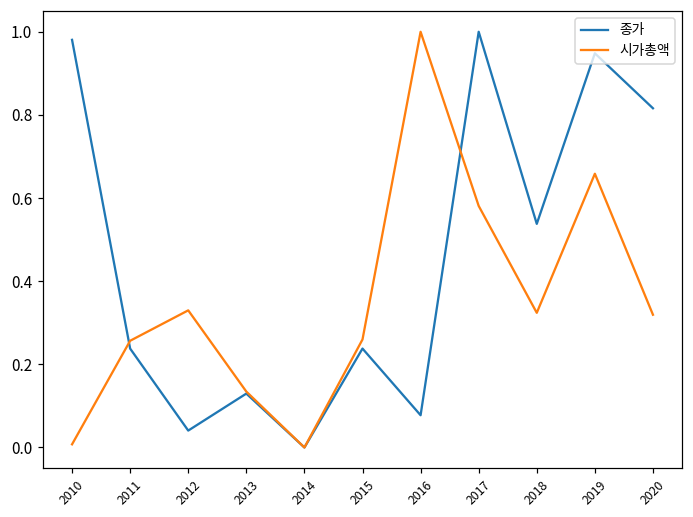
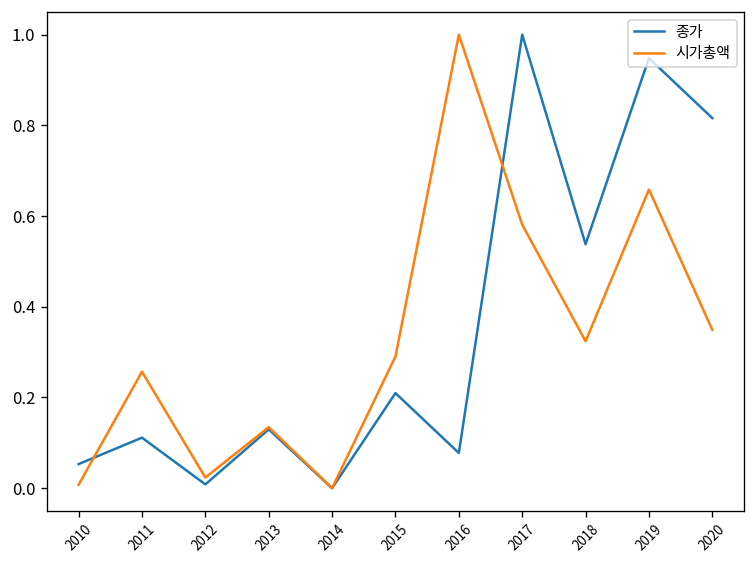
  {
    "종가": {
-     "2010": 0.98,
-     "2011": 0.24,
-     "2012": 0.04,
-     "2015": 0.24,
+     "2010": 0.05,
+     "2011": 0.11,
+     "2012": 0.01,
+     "2015": 0.21,
      "2016": 0.08,
      "2017": 1.00,
      "2018": 0.54,
      "2020": 0.82
    },
    "시가총액": {
      "2010": 0.01,
      "2011": 0.26,
-     "2012": 0.33,
-     "2015": 0.26,
+     "2012": 0.02,
+     "2015": 0.29,
      "2016": 1.00,
      "2017": 0.58,
      "2018": 0.32,
      "2019": 0.66,
-     "2020": 0.32
+     "2020": 0.35
    }
  }
